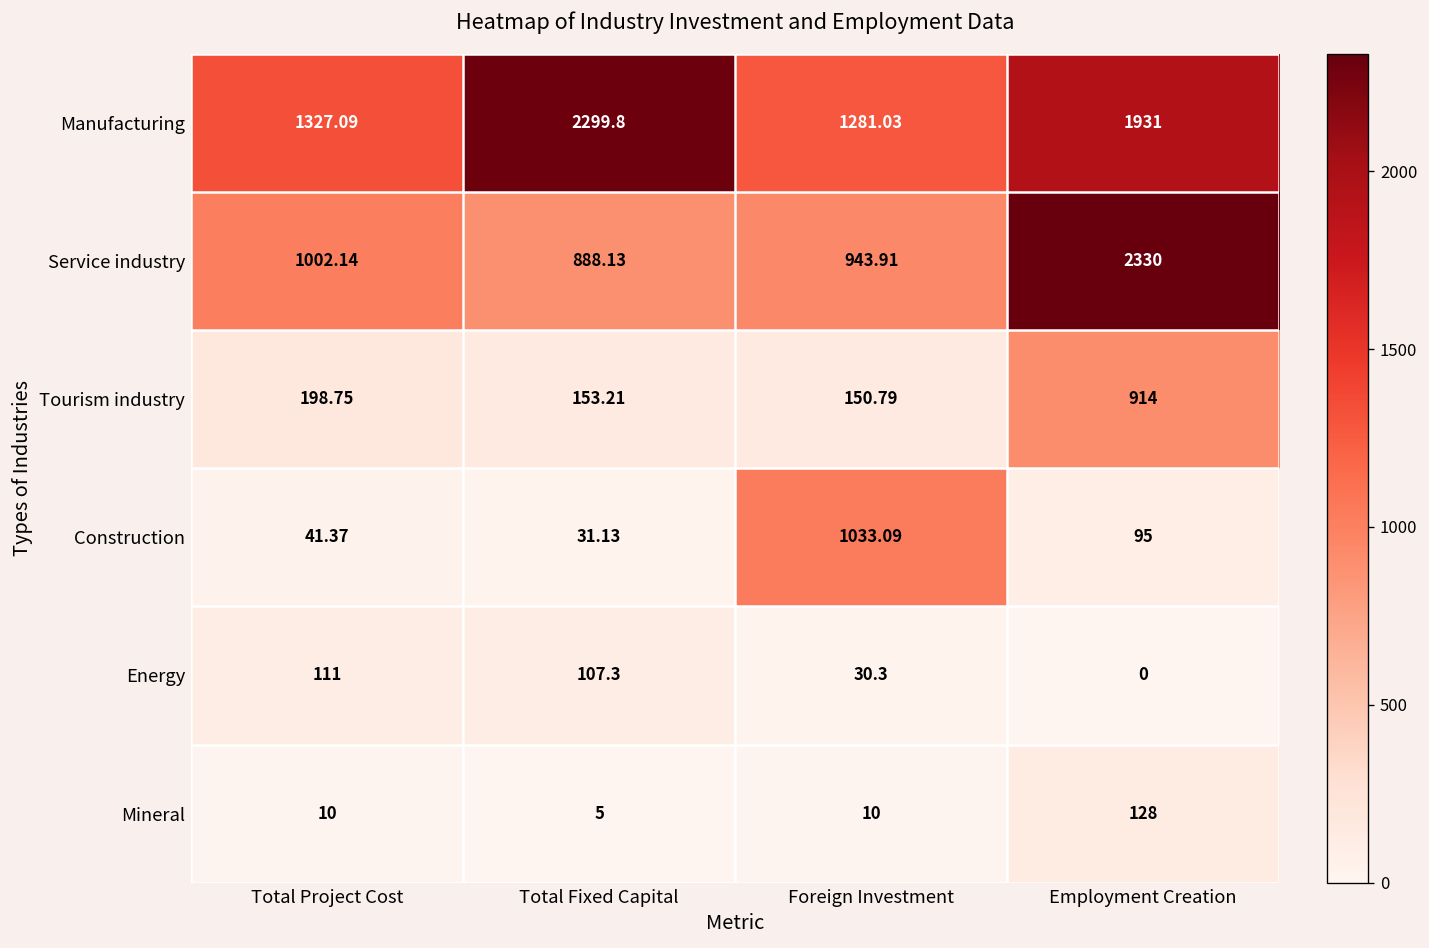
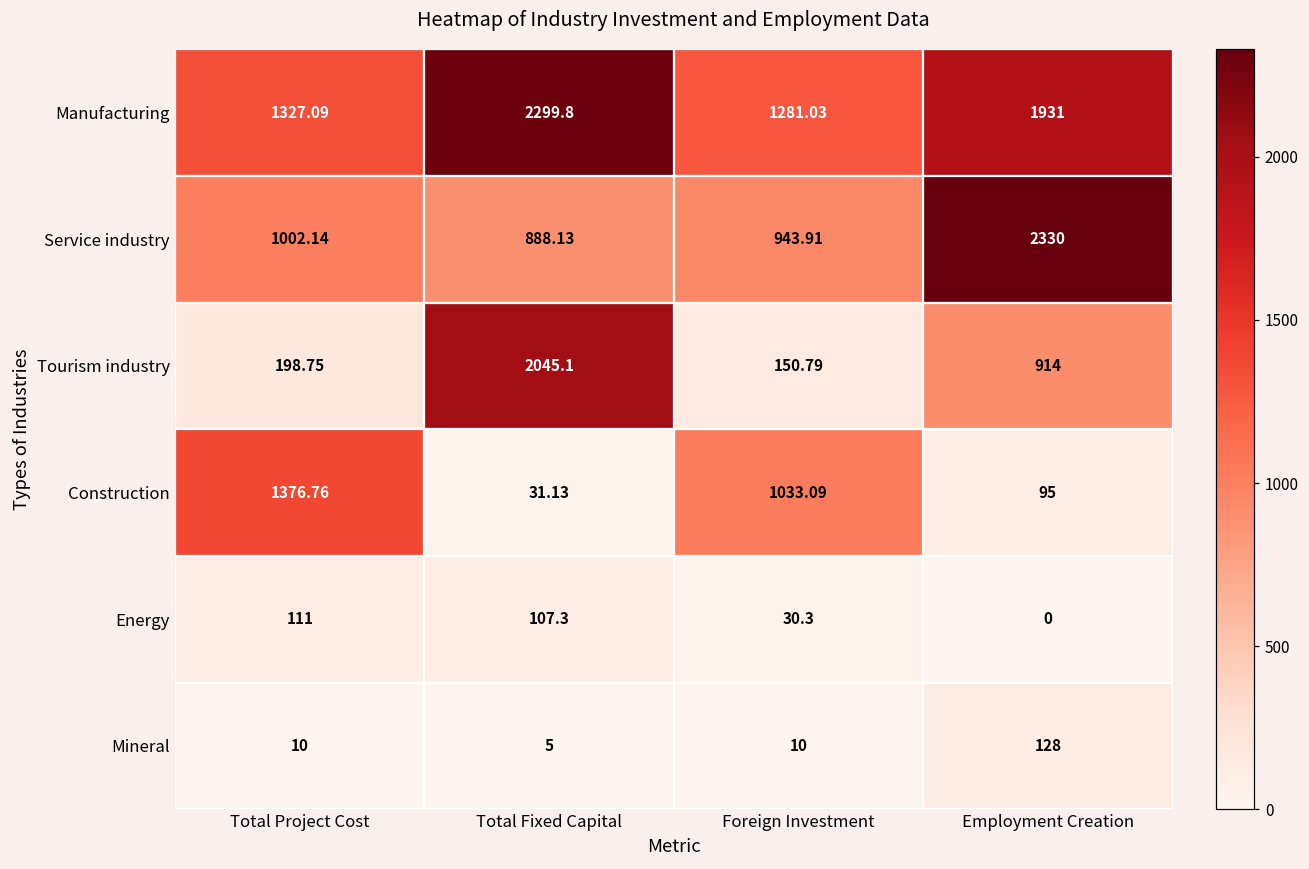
  {
    "Manufacturing": {
      "Total Project Cost": 1327.09,
      "Total Fixed Capital": 2299.8,
      "Foreign Investment": 1281.03,
      "Employment Creation": 1931
    },
    "Service industry": {
      "Total Project Cost": 1002.14,
      "Total Fixed Capital": 888.13,
      "Foreign Investment": 943.91,
      "Employment Creation": 2330
    },
    "Tourism industry": {
      "Total Project Cost": 198.75,
-     "Total Fixed Capital": 153.21,
+     "Total Fixed Capital": 2045.1,
      "Foreign Investment": 150.79,
      "Employment Creation": 914
    },
    "Construction": {
-     "Total Project Cost": 41.37,
+     "Total Project Cost": 1376.76,
      "Total Fixed Capital": 31.13,
      "Foreign Investment": 1033.09,
      "Employment Creation": 95
    },
    "Energy": {
      "Total Project Cost": 111,
      "Total Fixed Capital": 107.3,
      "Foreign Investment": 30.3,
      "Employment Creation": 0
    },
    "Mineral": {
      "Total Project Cost": 10,
      "Total Fixed Capital": 5,
      "Foreign Investment": 10,
      "Employment Creation": 128
    }
  }
